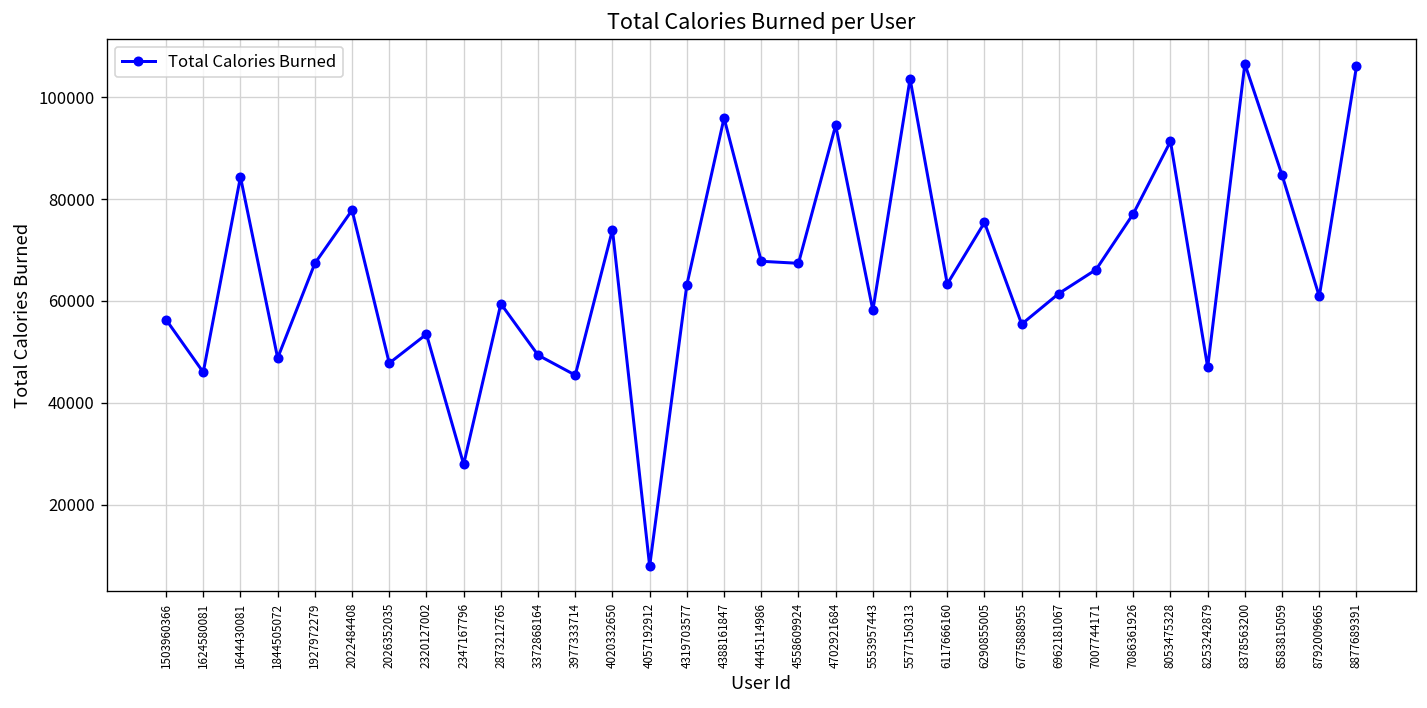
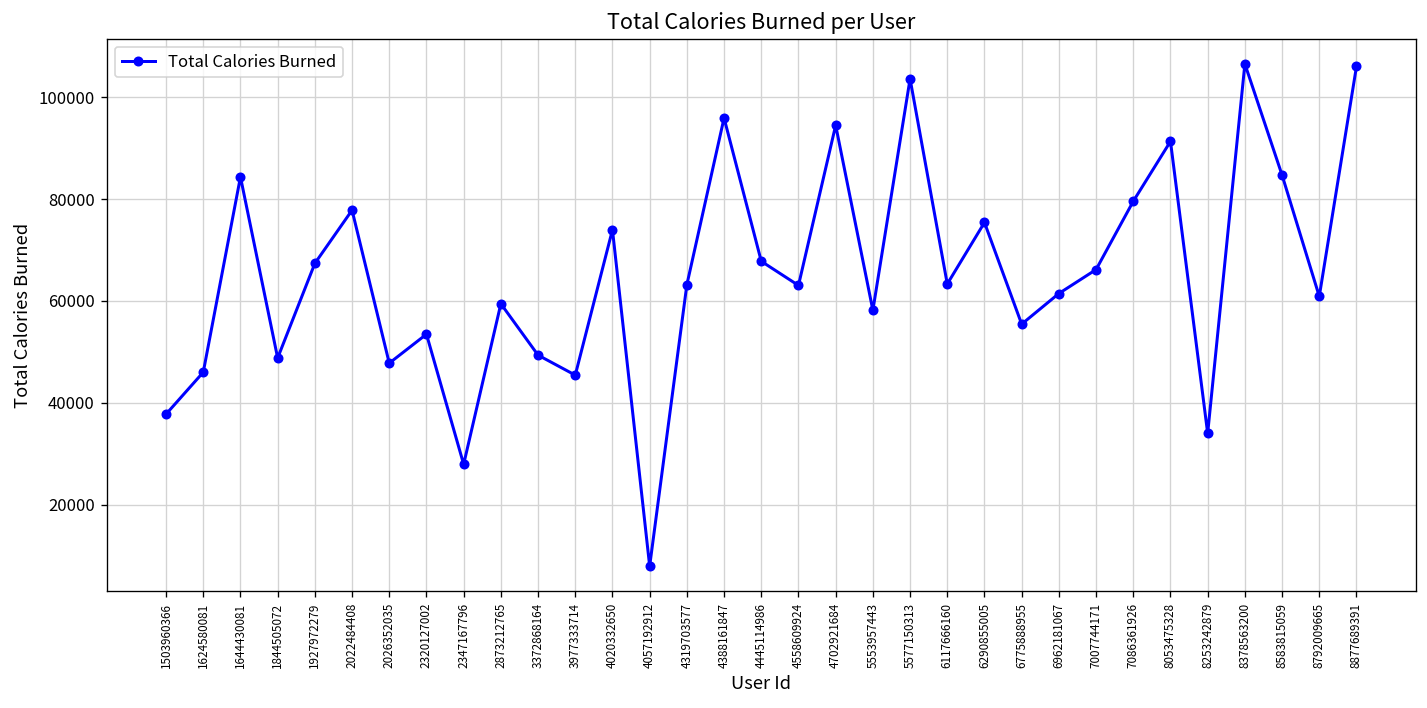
  {
-   "1503960366": 56000,
+   "1503960366": 38000,
    "1624580081": 46000,
    "1644430081": 84000,
    "1844505072": 49000,
    "1927972279": 67000,
    "2022484408": 78000,
    "2026352035": 48000,
    "2320127002": 53000,
    "2347167796": 28000,
    "2873212765": 59000,
    "3372868164": 49000,
    "3977333714": 45000,
    "4020332650": 74000,
    "4057192912": 8000,
    "4319703577": 63000,
    "4388161847": 96000,
    "4445114986": 68000,
-   "4558609924": 67000,
+   "4558609924": 63000,
    "4702921684": 94000,
    "5553957443": 58000,
    "5577150313": 104000,
    "6117666160": 63000,
    "6290855005": 75000,
    "6775888955": 55000,
    "6962181067": 61000,
    "7007744171": 66000,
-   "7086361926": 77000,
+   "7086361926": 80000,
    "8053475328": 91000,
-   "8253242879": 47000,
+   "8253242879": 34000,
    "8378563200": 107000,
    "8583815059": 85000,
    "8792009665": 61000,
    "8877689391": 106000
  }
